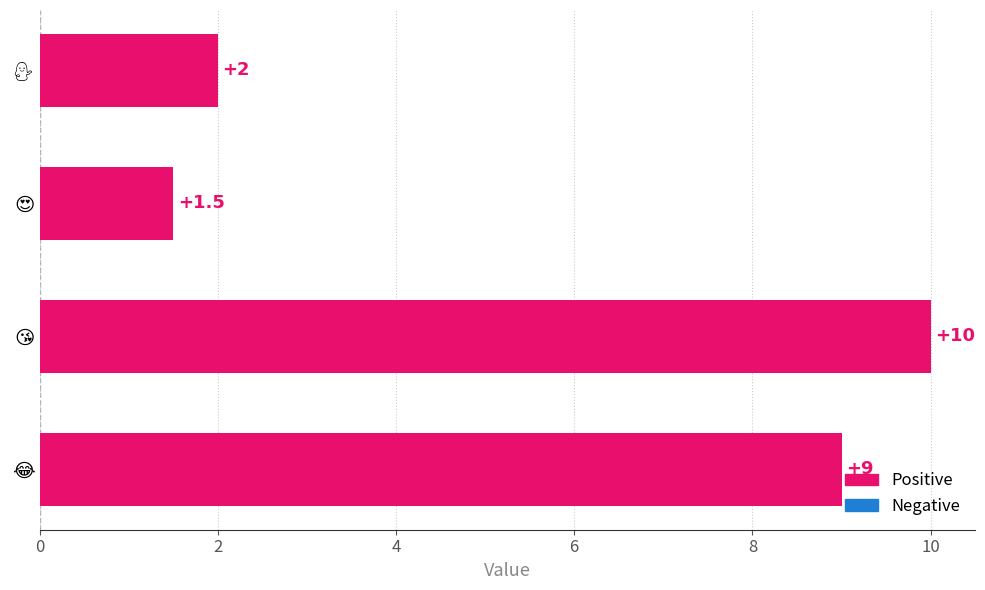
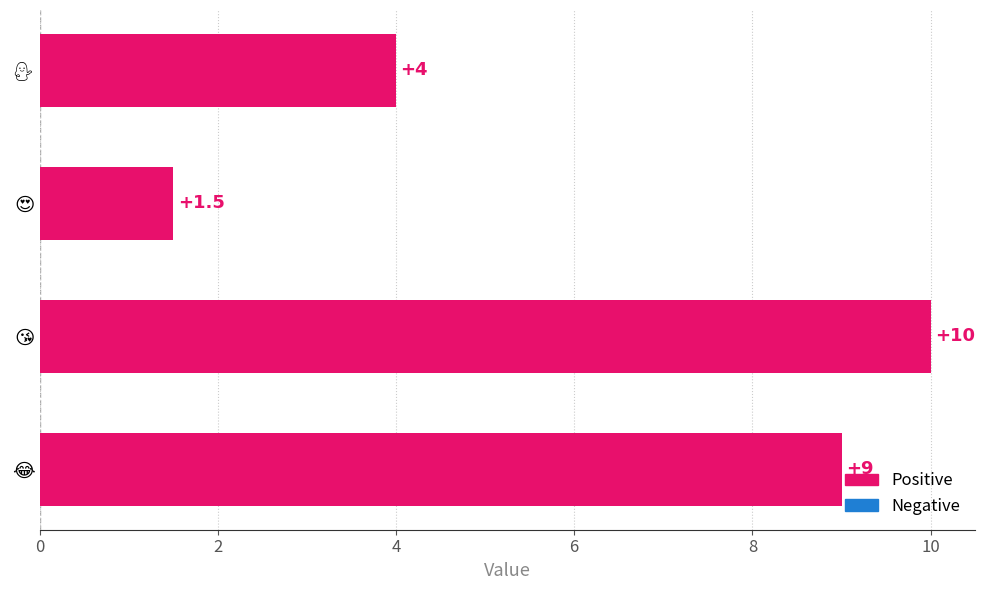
  {
-   "💁": "+2",
+   "💁": "+4",
    "😍": "+1.5",
    "😘": "+10",
    "😂": "+9"
  }
